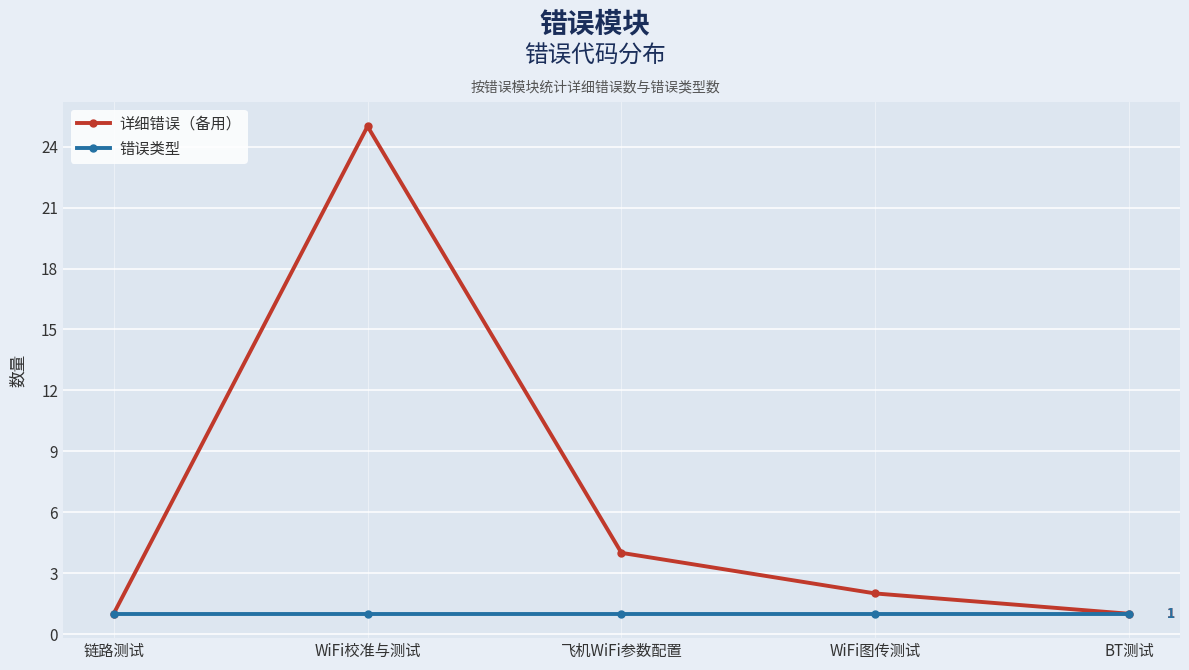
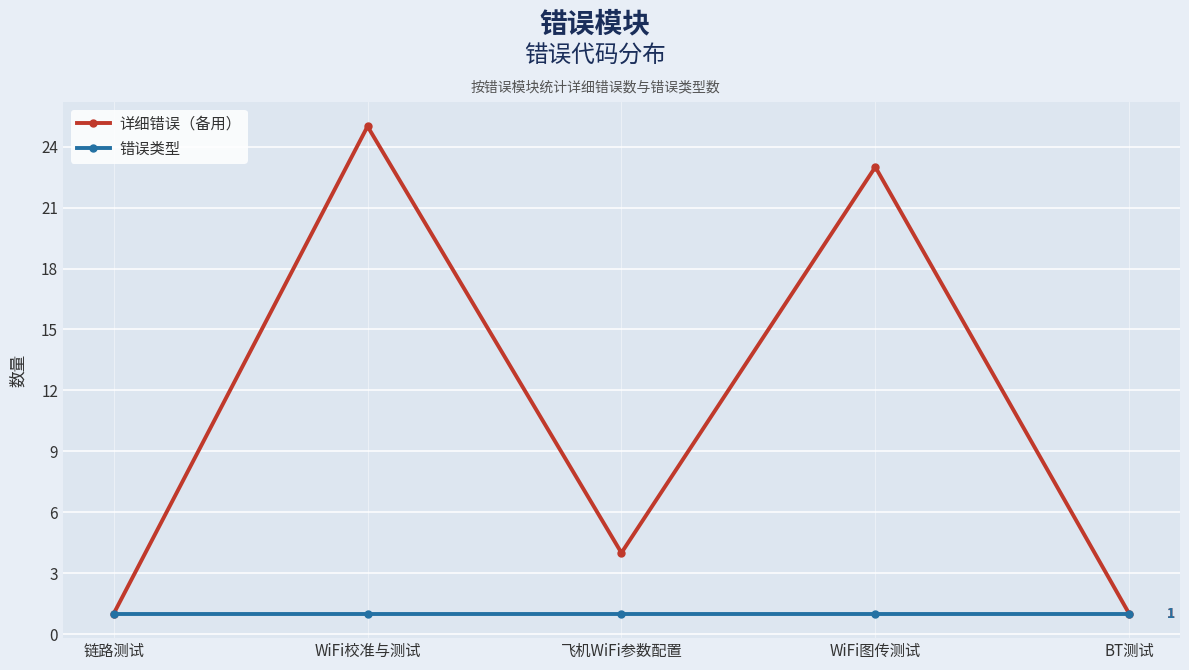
  {
    "详细错误（备用）": {
      "WiFi校准与测试": 25,
      "飞机WiFi参数配置": 4,
-     "WiFi图传测试": 2
+     "WiFi图传测试": 23
    },
    "错误类型": {
      "WiFi校准与测试": 1,
      "飞机WiFi参数配置": 1,
      "WiFi图传测试": 1
    }
  }
